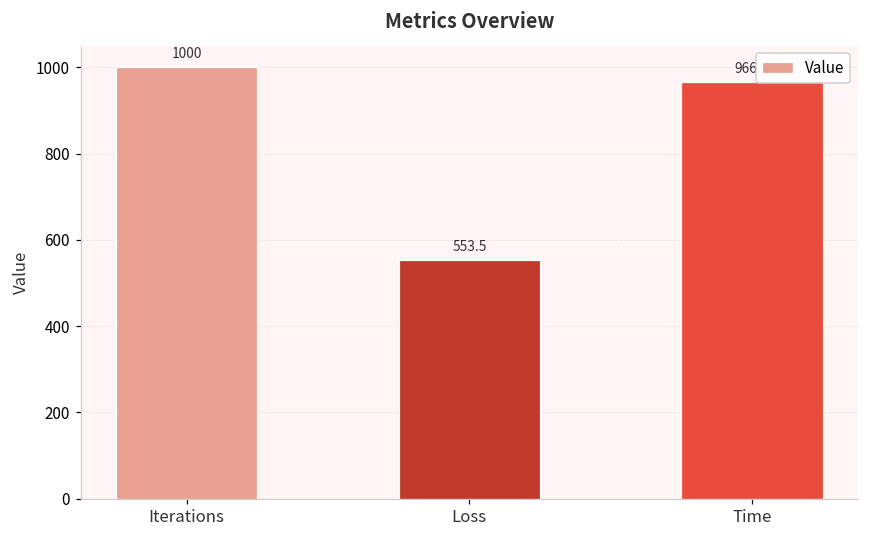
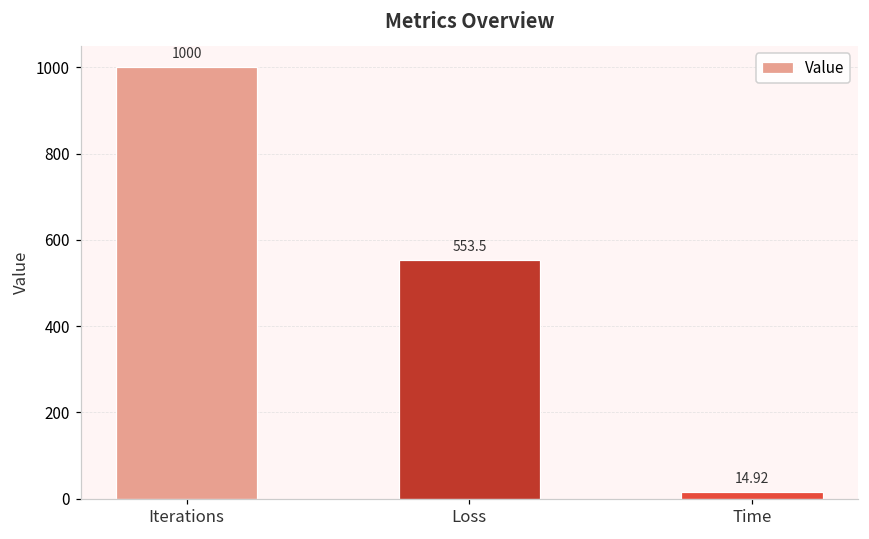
  {
-   "Time": 970
+   "Time": 10
  }
